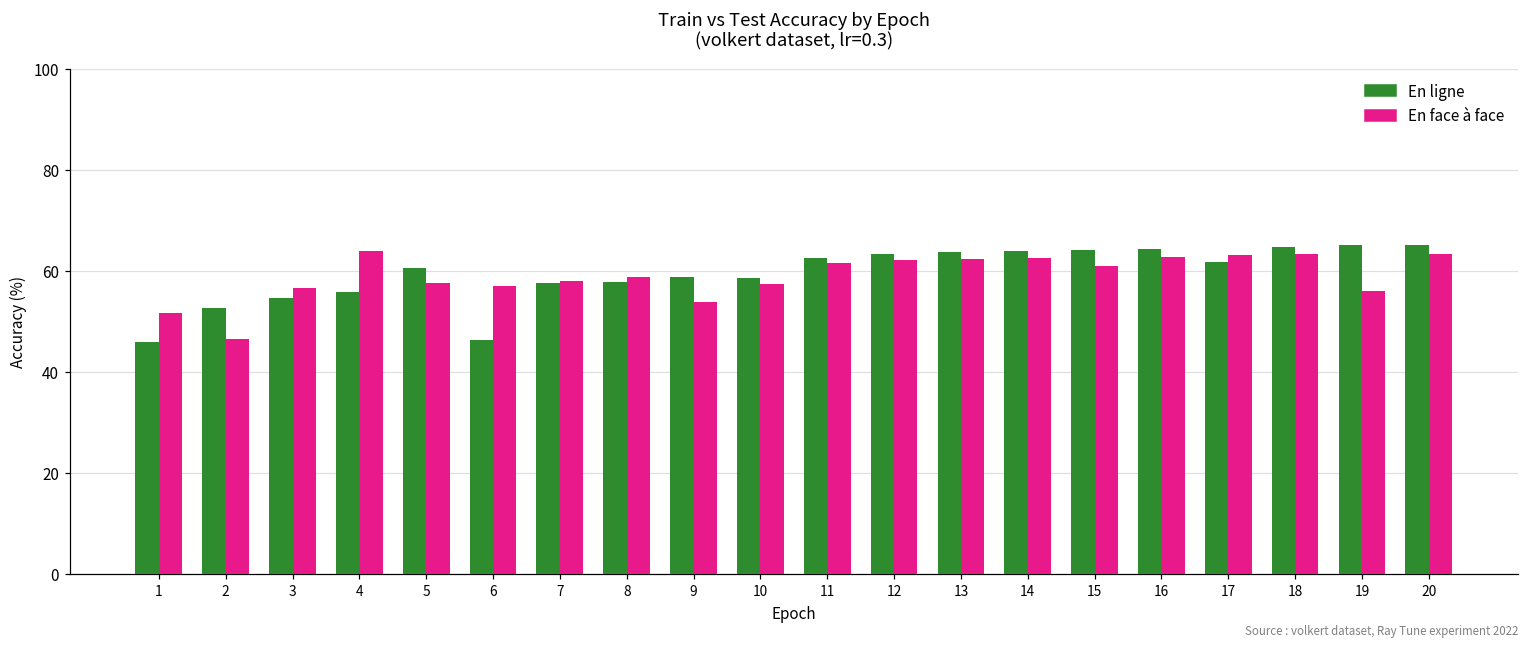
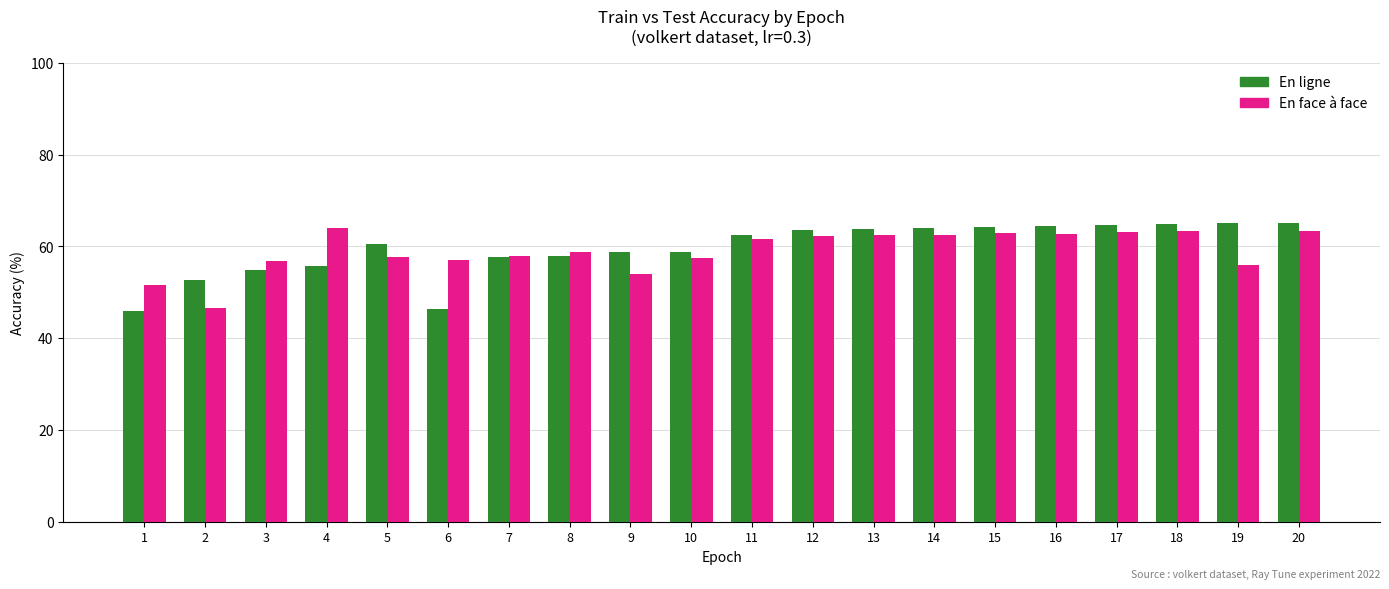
  {
    "En ligne": {
      "1": 46,
      "2": 53,
      "3": 55,
      "4": 56,
      "5": 61,
      "6": 46,
      "7": 58,
      "8": 58,
      "9": 59,
      "10": 59,
      "11": 63,
      "12": 63,
      "13": 64,
      "14": 64,
      "15": 64,
      "16": 64,
-     "17": 62,
+     "17": 65,
      "18": 65,
      "19": 65,
      "20": 65
    },
    "En face à face": {
      "1": 52,
      "2": 47,
      "3": 57,
      "4": 64,
      "5": 58,
      "6": 57,
      "7": 58,
      "8": 59,
      "9": 54,
      "10": 57,
      "11": 62,
      "12": 62,
      "13": 62,
      "14": 63,
-     "15": 61,
+     "15": 63,
      "16": 63,
      "17": 63,
      "18": 63,
      "19": 56,
      "20": 63
    }
  }
